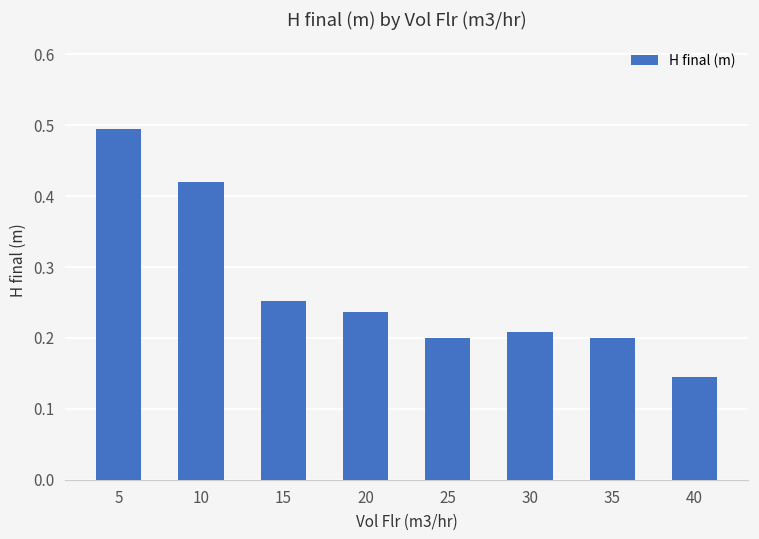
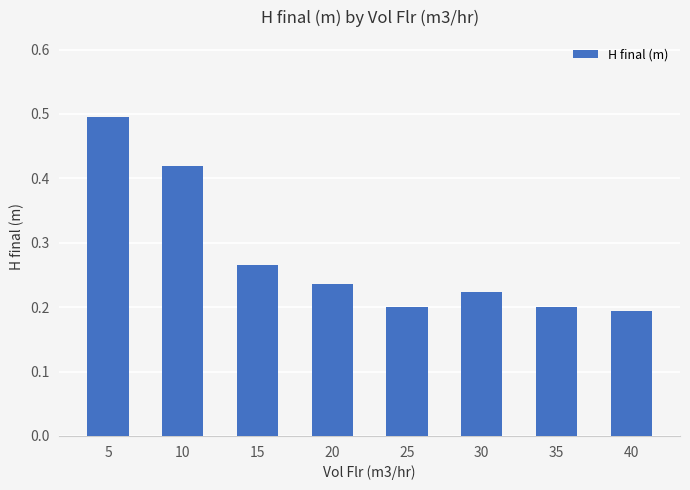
  {
    "5": 0.50,
    "10": 0.42,
-   "15": 0.25,
+   "15": 0.27,
    "20": 0.24,
    "25": 0.20,
-   "30": 0.21,
+   "30": 0.22,
    "35": 0.20,
-   "40": 0.14
+   "40": 0.19
  }
